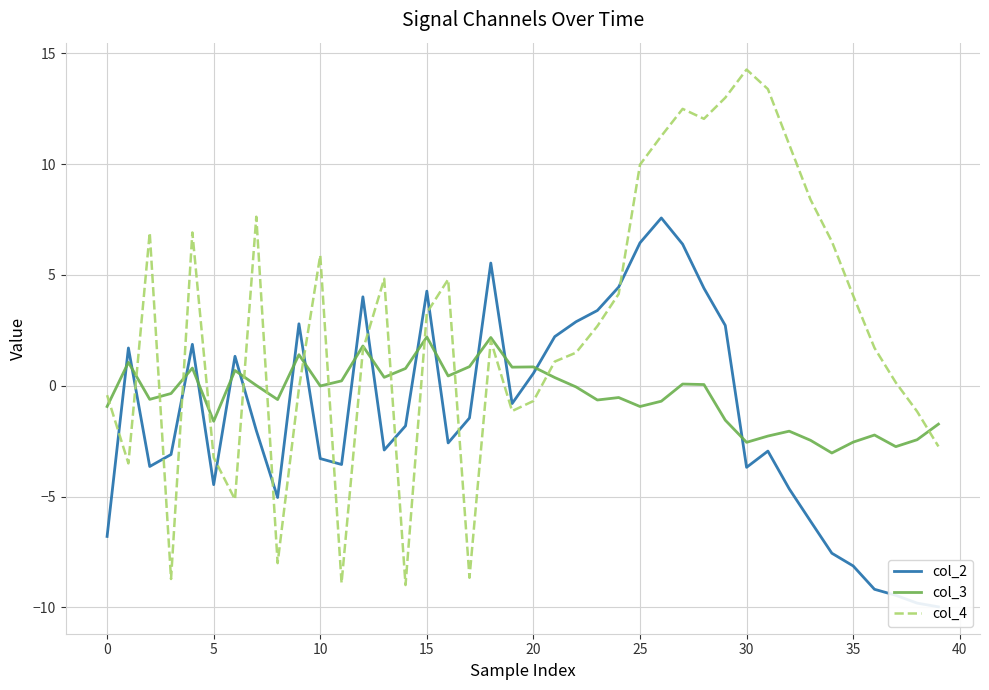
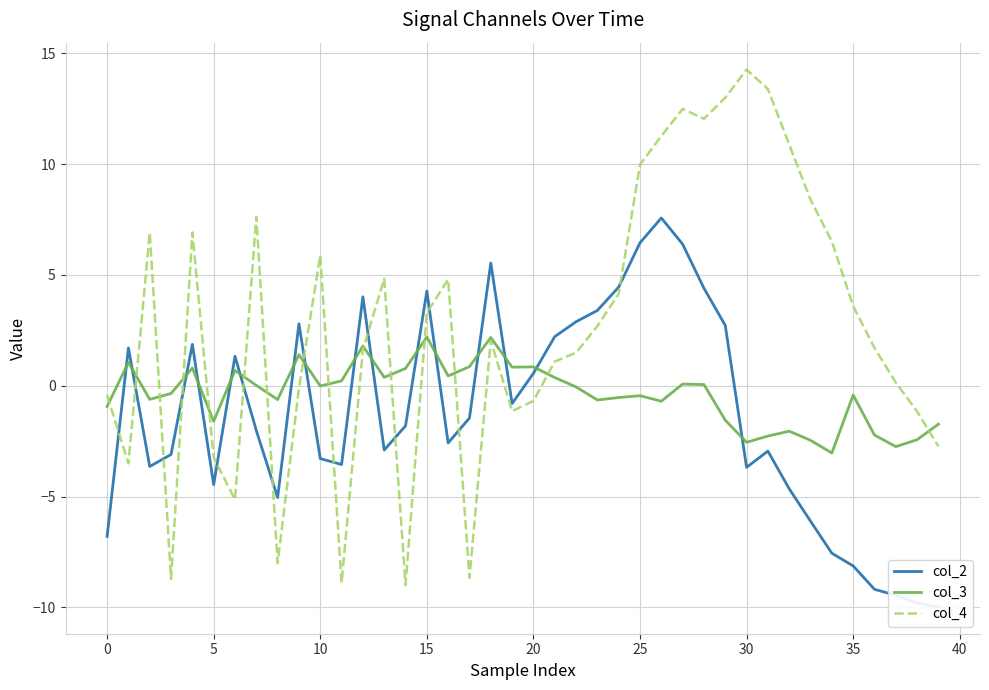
  {
    "col_2": {
      "0": -6.8,
      "5": -4.5,
      "10": -3.3,
      "15": 4.3,
      "20": 0.6,
      "25": 6.4,
      "30": -3.7,
      "35": -8.1
    },
    "col_3": {
      "0": -0.9,
      "5": -1.6,
      "10": 0.0,
      "15": 2.2,
      "20": 0.9,
-     "25": -0.9,
+     "25": -0.4,
      "30": -2.5,
-     "35": -2.5
+     "35": -0.4
    },
    "col_4": {
      "0": -0.4,
      "5": -3.2,
      "10": 5.9,
      "15": 3.3,
      "20": -0.7,
      "25": 10.0,
      "30": 14.3,
-     "35": 4.1
+     "35": 3.6
    }
  }
